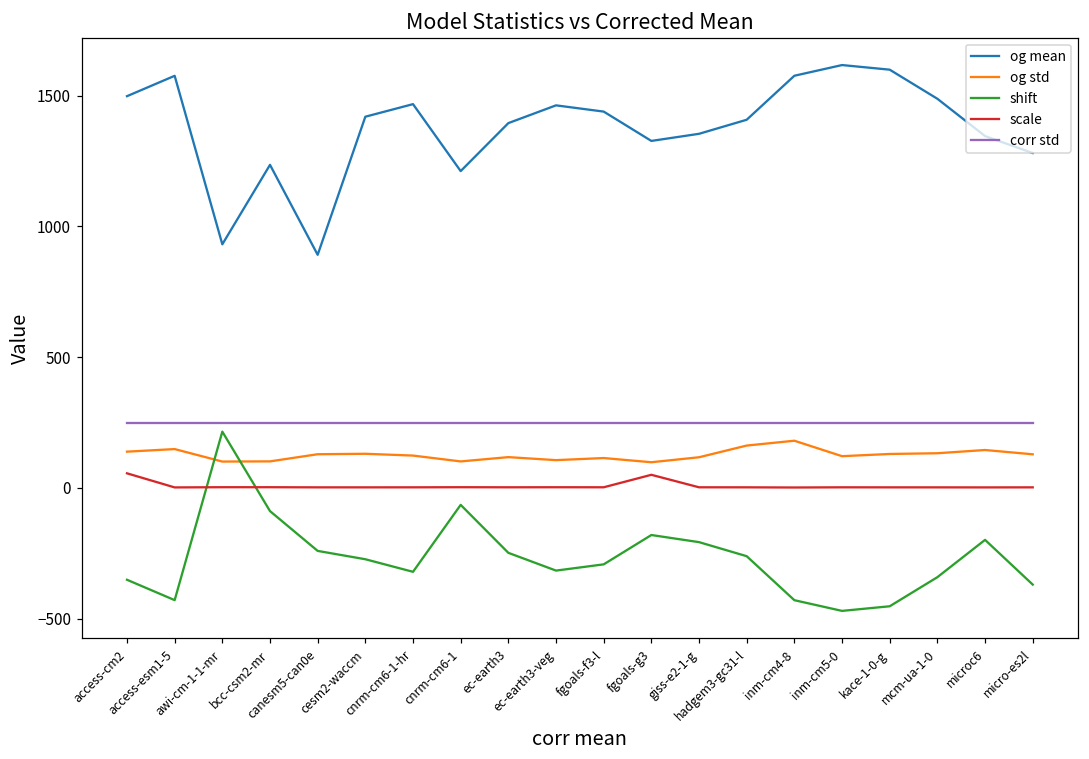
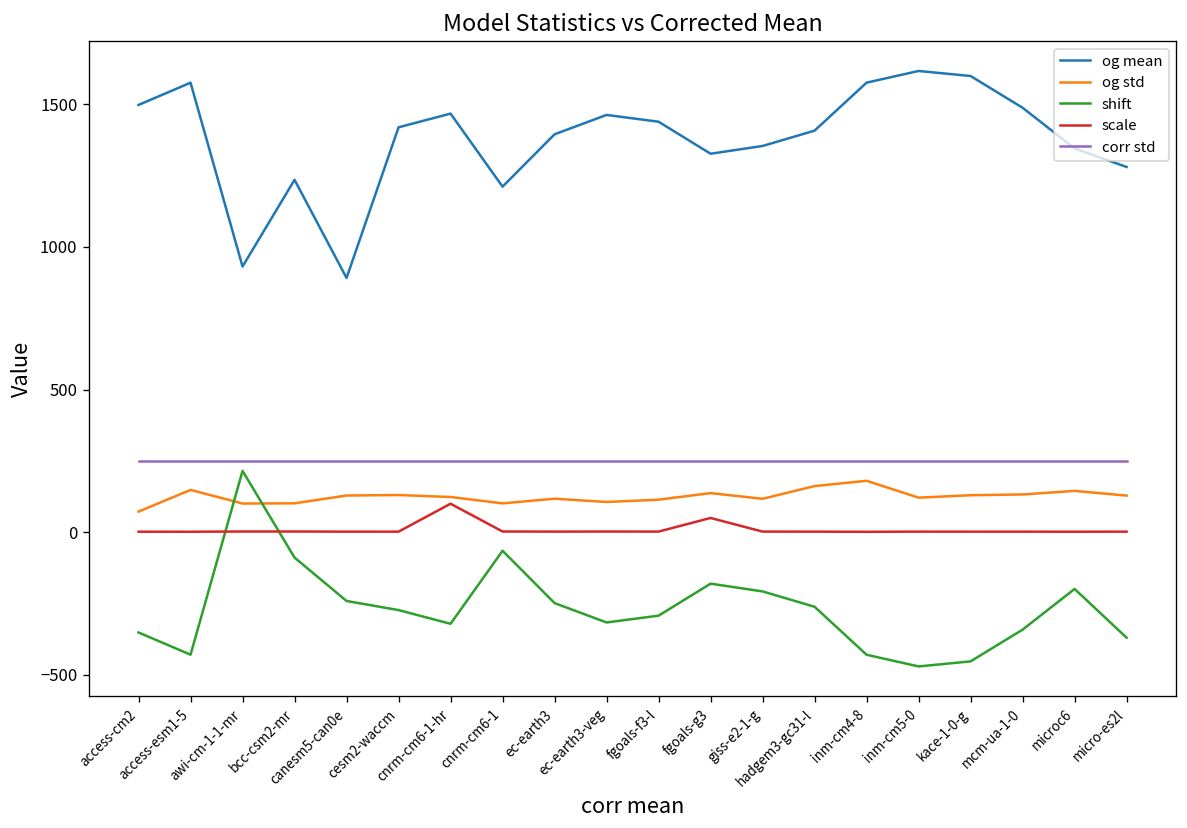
  {
    "og mean": {
      "access-cm2": 1500,
      "access-esm1-5": 1580,
      "awi-cm-1-1-mr": 930,
      "bcc-csm2-mr": 1240,
      "canesm5-can0e": 890,
      "cesm2-waccm": 1420,
      "cnrm-cm6-1-hr": 1470,
      "cnrm-cm6-1": 1210,
      "ec-earth3": 1390,
      "ec-earth3-veg": 1460,
      "fgoals-f3-l": 1440,
      "fgoals-g3": 1330,
      "giss-e2-1-g": 1350,
      "hadgem3-gc31-l": 1410,
      "inm-cm4-8": 1580,
      "inm-cm5-0": 1620,
      "kace-1-0-g": 1600,
      "mcm-ua-1-0": 1490
    },
    "og std": {
-     "access-cm2": 140,
+     "access-cm2": 70,
      "access-esm1-5": 150,
      "awi-cm-1-1-mr": 100,
      "bcc-csm2-mr": 100,
      "canesm5-can0e": 130,
      "cesm2-waccm": 130,
      "cnrm-cm6-1-hr": 120,
      "cnrm-cm6-1": 100,
      "ec-earth3": 120,
      "ec-earth3-veg": 110,
      "fgoals-f3-l": 110,
-     "fgoals-g3": 100,
+     "fgoals-g3": 140,
      "giss-e2-1-g": 120,
      "hadgem3-gc31-l": 160,
      "inm-cm4-8": 180,
      "inm-cm5-0": 120,
      "kace-1-0-g": 130,
      "mcm-ua-1-0": 130,
      "microc6": 140,
      "micro-es2l": 130
    },
    "shift": {
      "access-cm2": -350,
      "access-esm1-5": -430,
      "awi-cm-1-1-mr": 210,
      "bcc-csm2-mr": -90,
      "canesm5-can0e": -240,
      "cesm2-waccm": -270,
      "cnrm-cm6-1-hr": -320,
      "cnrm-cm6-1": -70,
      "ec-earth3": -250,
      "ec-earth3-veg": -320,
      "fgoals-f3-l": -290,
      "fgoals-g3": -180,
      "giss-e2-1-g": -210,
      "hadgem3-gc31-l": -260,
      "inm-cm4-8": -430,
      "inm-cm5-0": -470,
      "kace-1-0-g": -450,
      "mcm-ua-1-0": -340,
      "microc6": -200,
      "micro-es2l": -370
    },
    "scale": {
-     "access-cm2": 60,
+     "access-cm2": 0,
      "access-esm1-5": 0,
      "awi-cm-1-1-mr": 0,
      "bcc-csm2-mr": 0,
      "canesm5-can0e": 0,
      "cesm2-waccm": 0,
-     "cnrm-cm6-1-hr": 0,
+     "cnrm-cm6-1-hr": 100,
      "cnrm-cm6-1": 0,
      "ec-earth3": 0,
      "ec-earth3-veg": 0,
      "fgoals-f3-l": 0,
      "fgoals-g3": 50,
      "giss-e2-1-g": 0,
      "hadgem3-gc31-l": 0,
      "inm-cm4-8": 0,
      "inm-cm5-0": 0,
      "kace-1-0-g": 0,
      "mcm-ua-1-0": 0,
      "microc6": 0,
      "micro-es2l": 0
    },
    "corr std": {
      "access-cm2": 250,
      "access-esm1-5": 250,
      "awi-cm-1-1-mr": 250,
      "bcc-csm2-mr": 250,
      "canesm5-can0e": 250,
      "cesm2-waccm": 250,
      "cnrm-cm6-1-hr": 250,
      "cnrm-cm6-1": 250,
      "ec-earth3": 250,
      "ec-earth3-veg": 250,
      "fgoals-f3-l": 250,
      "fgoals-g3": 250,
      "giss-e2-1-g": 250,
      "hadgem3-gc31-l": 250,
      "inm-cm4-8": 250,
      "inm-cm5-0": 250,
      "kace-1-0-g": 250,
      "mcm-ua-1-0": 250,
      "microc6": 250,
      "micro-es2l": 250
    }
  }
